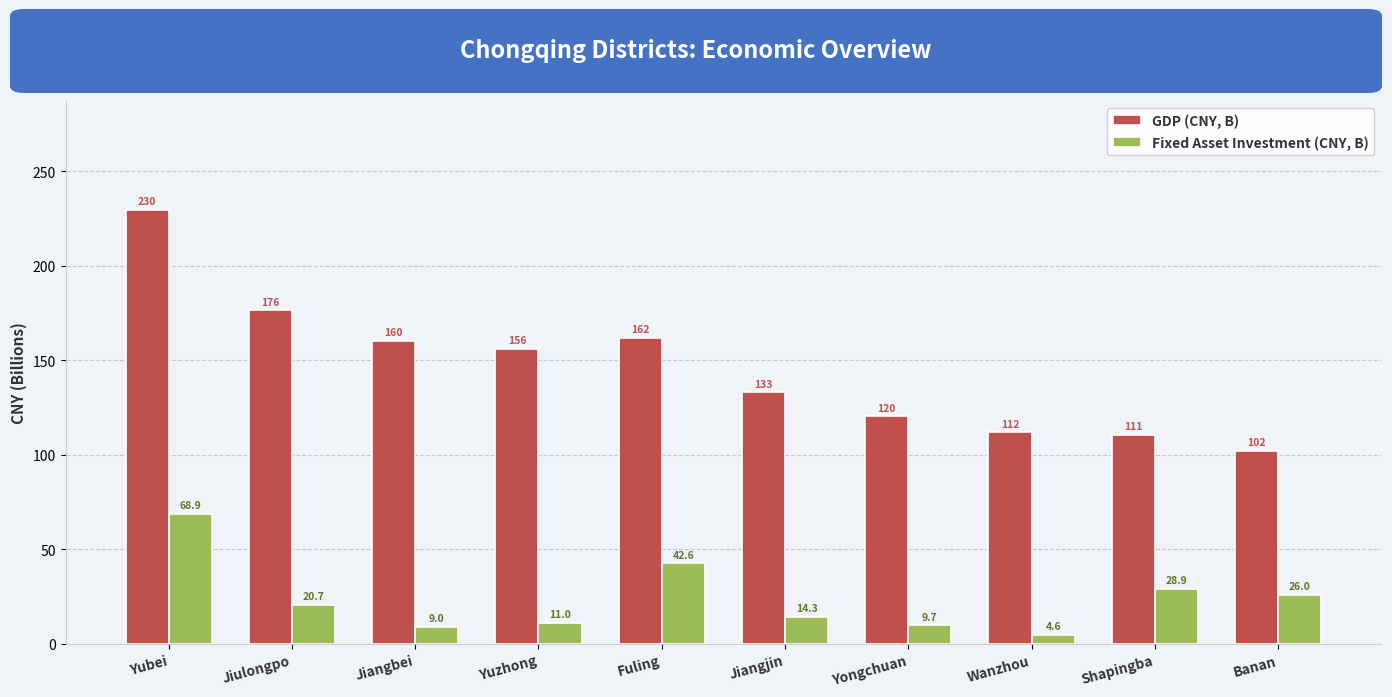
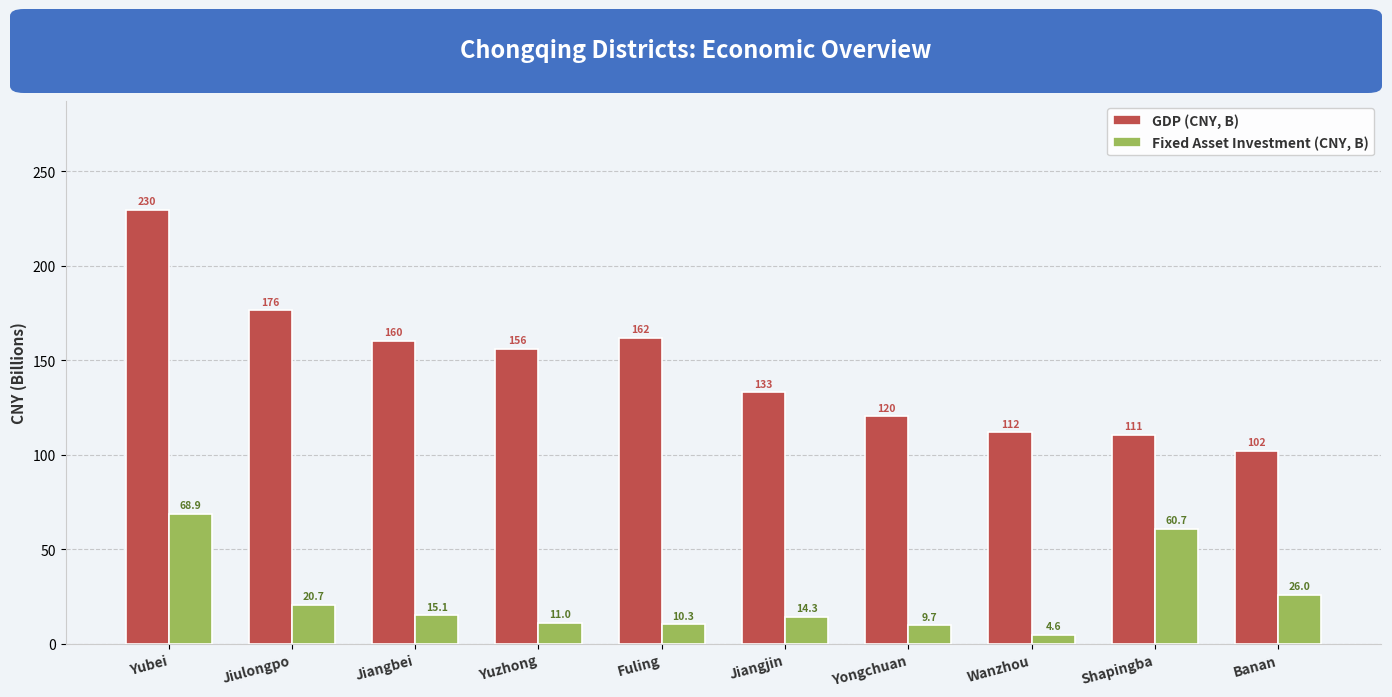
  {
    "GDP (CNY, B)": {
      "Yubei": 230,
      "Jiulongpo": 176,
      "Jiangbei": 160,
      "Yuzhong": 156,
      "Fuling": 162,
      "Jiangjin": 133,
      "Yongchuan": 120,
      "Wanzhou": 112,
      "Shapingba": 111,
      "Banan": 102
    },
    "Fixed Asset Investment (CNY, B)": {
      "Yubei": 68.9,
      "Jiulongpo": 20.7,
-     "Jiangbei": 9.0,
+     "Jiangbei": 15.1,
      "Yuzhong": 11.0,
-     "Fuling": 42.6,
+     "Fuling": 10.3,
      "Jiangjin": 14.3,
      "Yongchuan": 9.7,
      "Wanzhou": 4.6,
-     "Shapingba": 28.9,
+     "Shapingba": 60.7,
      "Banan": 26.0
    }
  }
